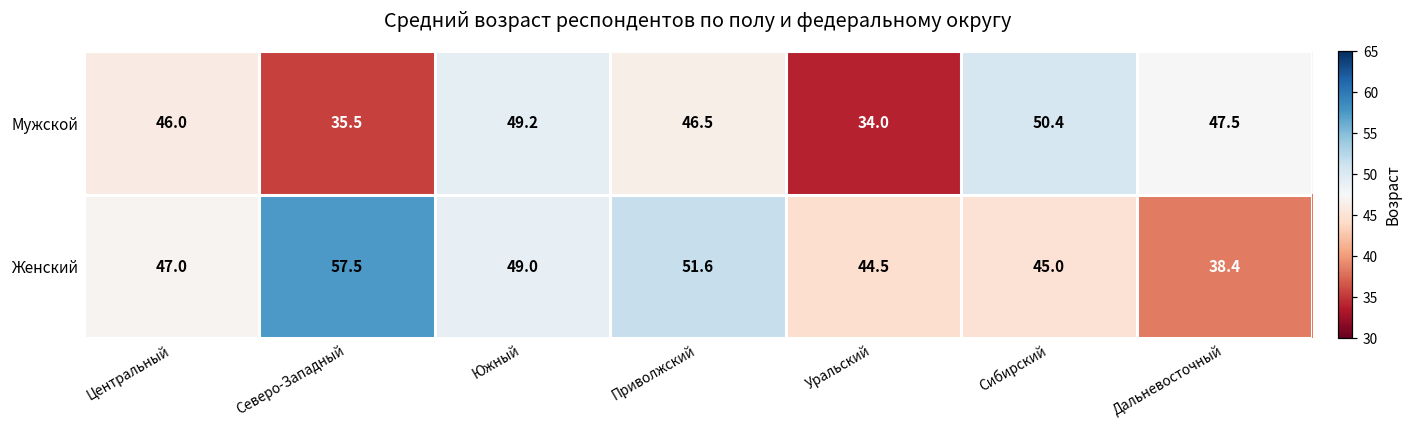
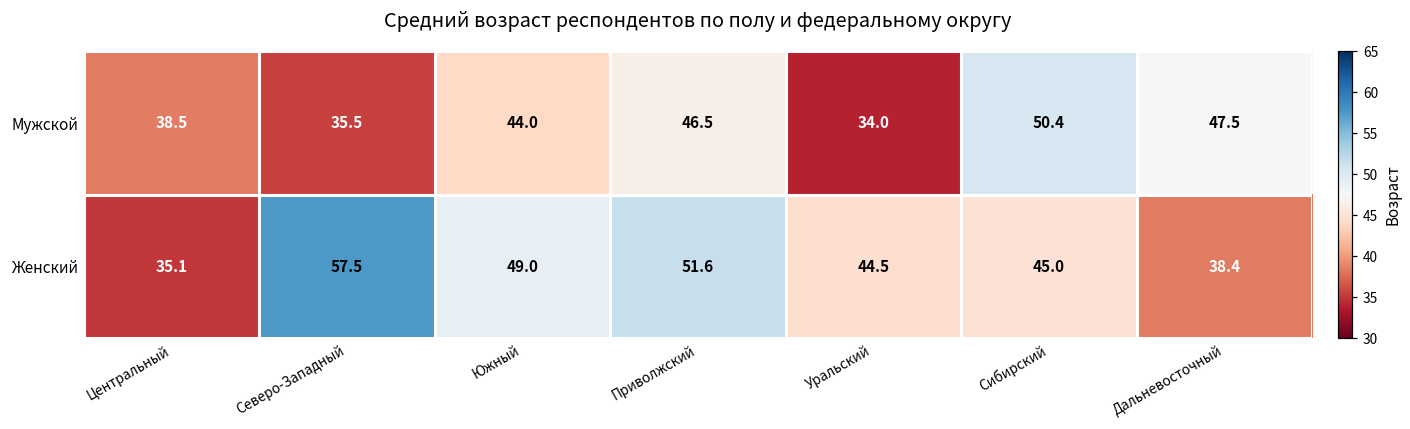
  {
    "Мужской": {
-     "Центральный": 46.0,
+     "Центральный": 38.5,
      "Северо-Западный": 35.5,
-     "Южный": 49.2,
+     "Южный": 44.0,
      "Приволжский": 46.5,
      "Уральский": 34.0,
      "Сибирский": 50.4,
      "Дальневосточный": 47.5
    },
    "Женский": {
-     "Центральный": 47.0,
+     "Центральный": 35.1,
      "Северо-Западный": 57.5,
      "Южный": 49.0,
      "Приволжский": 51.6,
      "Уральский": 44.5,
      "Сибирский": 45.0,
      "Дальневосточный": 38.4
    }
  }
